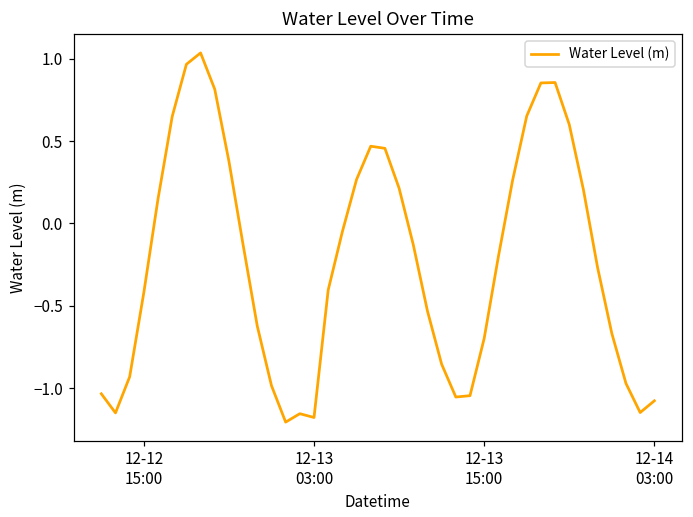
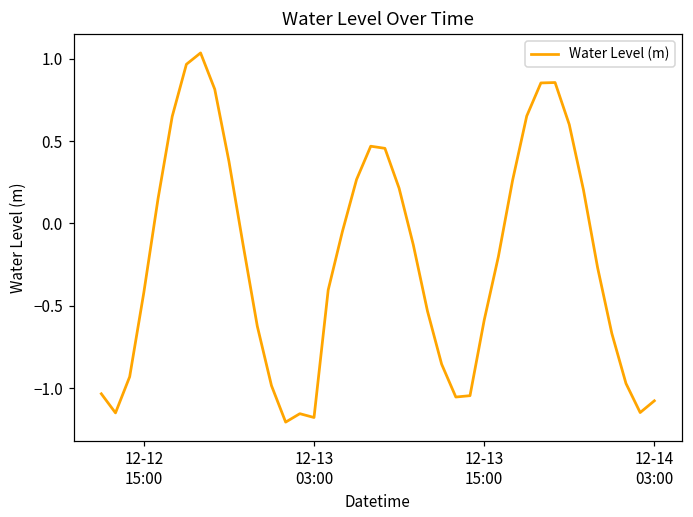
  {
    "12-12 15:00": -0.42,
    "12-13 03:00": -1.18,
-   "12-13 15:00": -0.70,
+   "12-13 15:00": -0.59,
    "12-14 03:00": -1.08
  }
